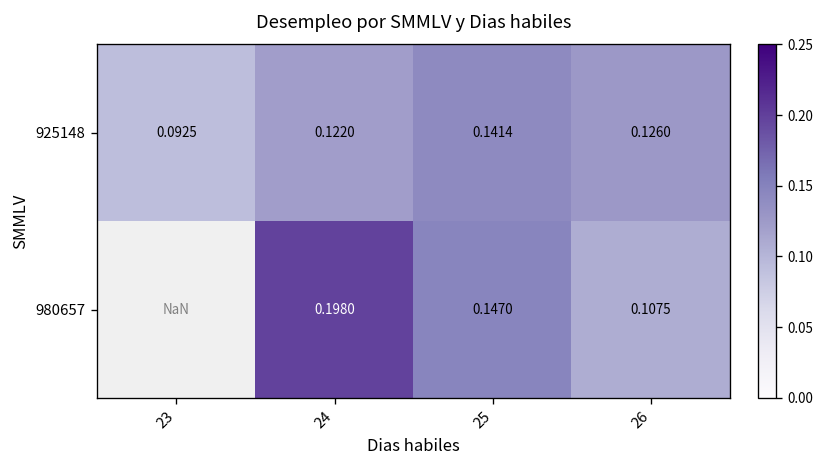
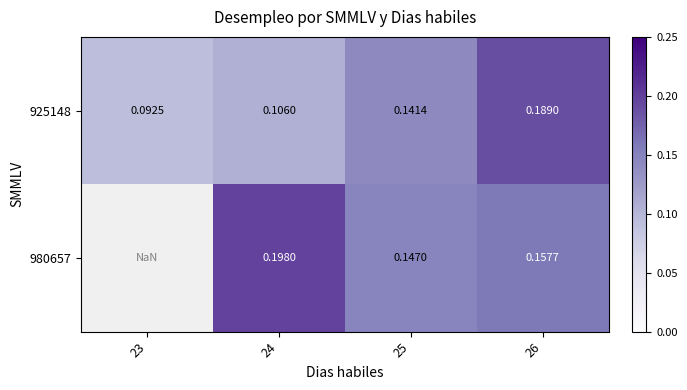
  {
    "925148": {
      "23": 0.0925,
-     "24": 0.1220,
+     "24": 0.1060,
      "25": 0.1414,
-     "26": 0.1260
+     "26": 0.1890
    },
    "980657": {
      "24": 0.1980,
      "25": 0.1470,
-     "26": 0.1075
+     "26": 0.1577
    }
  }
